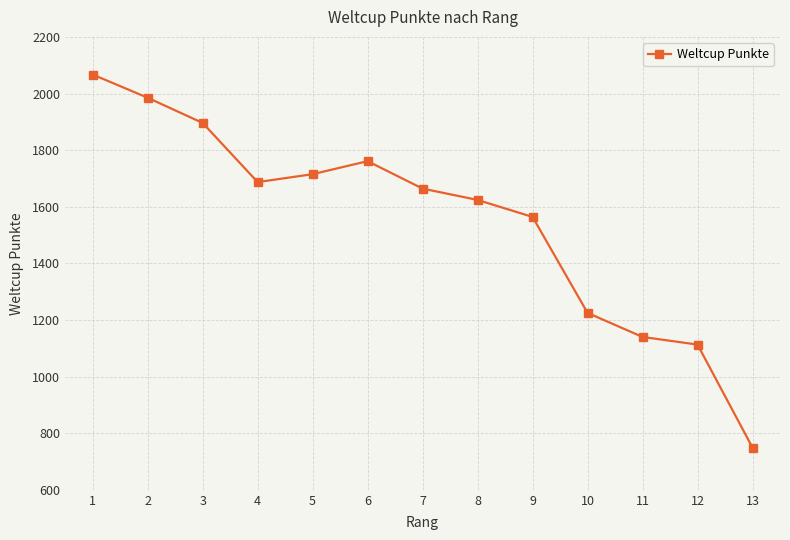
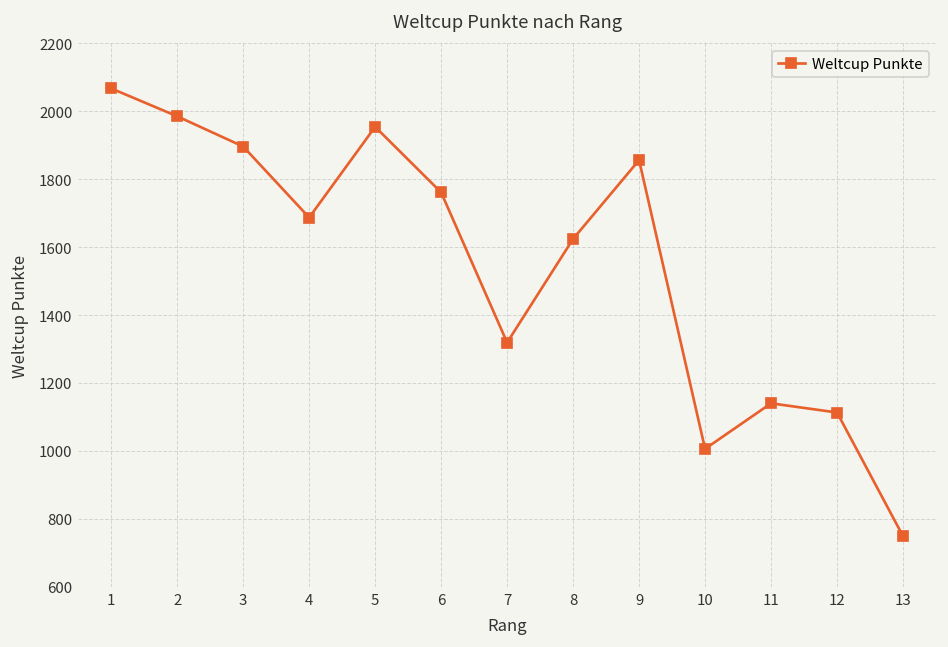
  {
    "1": 2070,
    "2": 1990,
    "3": 1900,
    "4": 1690,
-   "5": 1720,
+   "5": 1950,
    "6": 1760,
-   "7": 1660,
+   "7": 1320,
    "8": 1620,
-   "9": 1560,
-   "10": 1230,
+   "9": 1860,
+   "10": 1010,
    "11": 1140,
    "12": 1110,
    "13": 750
  }
